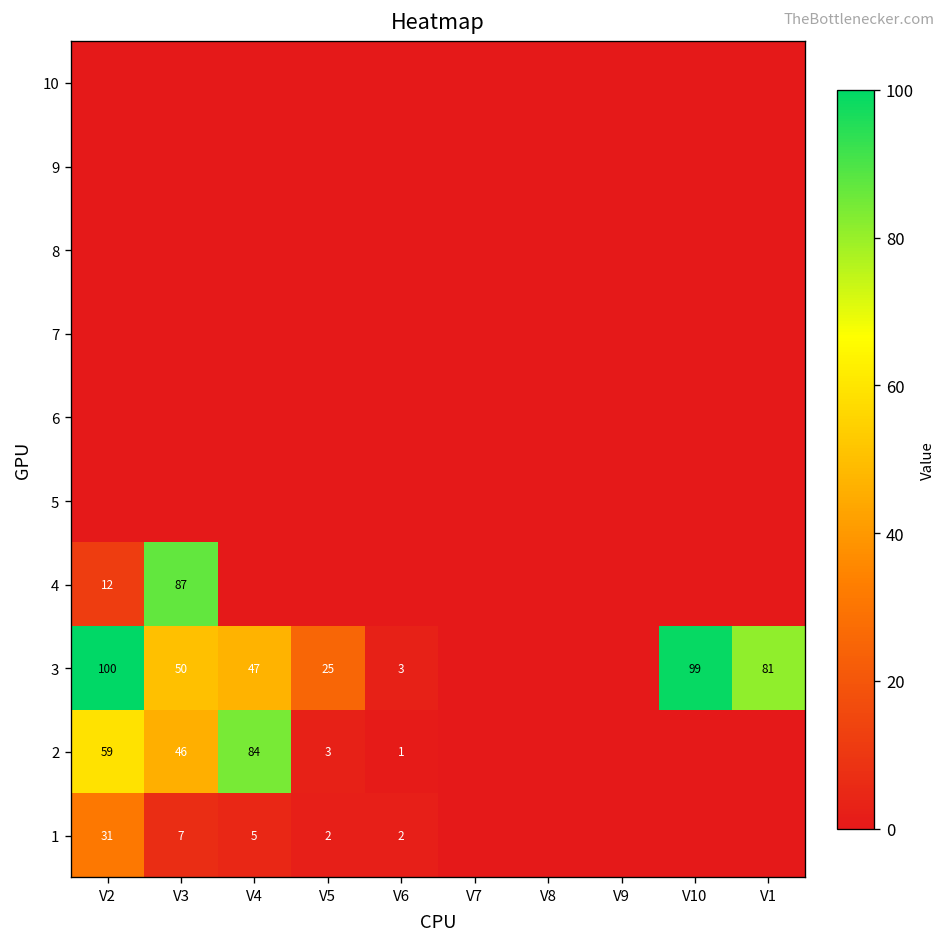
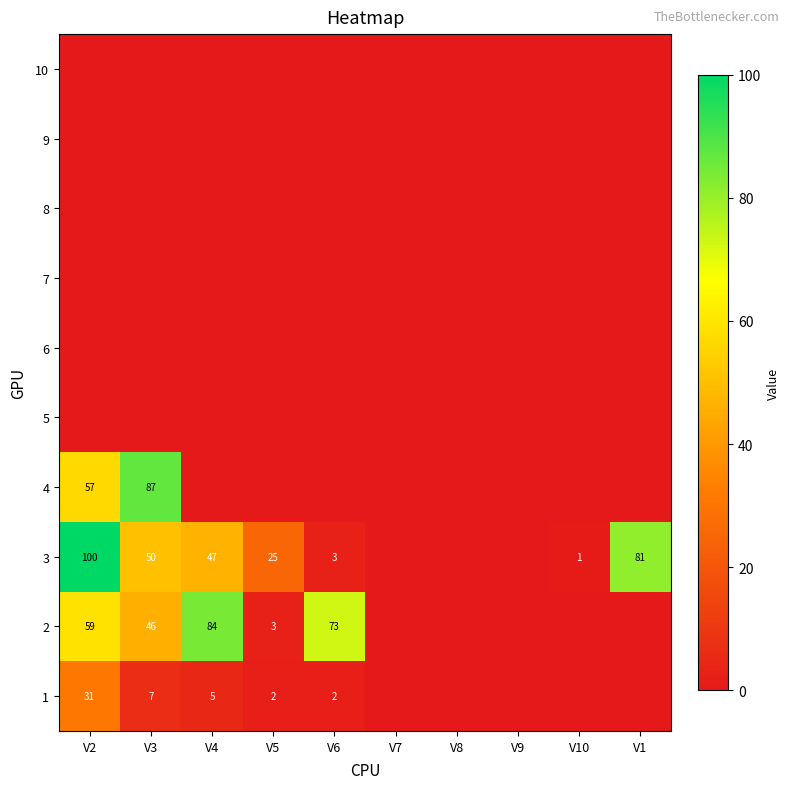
  {
    "4": {
-     "V2": 12,
+     "V2": 57,
      "V3": 87
    },
    "3": {
      "V2": 100,
      "V3": 50,
      "V4": 47,
      "V5": 25,
      "V6": 3,
-     "V10": 99,
+     "V10": 1,
      "V1": 81
    },
    "2": {
      "V2": 59,
      "V3": 46,
      "V4": 84,
      "V5": 3,
-     "V6": 1
+     "V6": 73
    },
    "1": {
      "V2": 31,
      "V3": 7,
      "V4": 5,
      "V5": 2,
      "V6": 2
    }
  }
